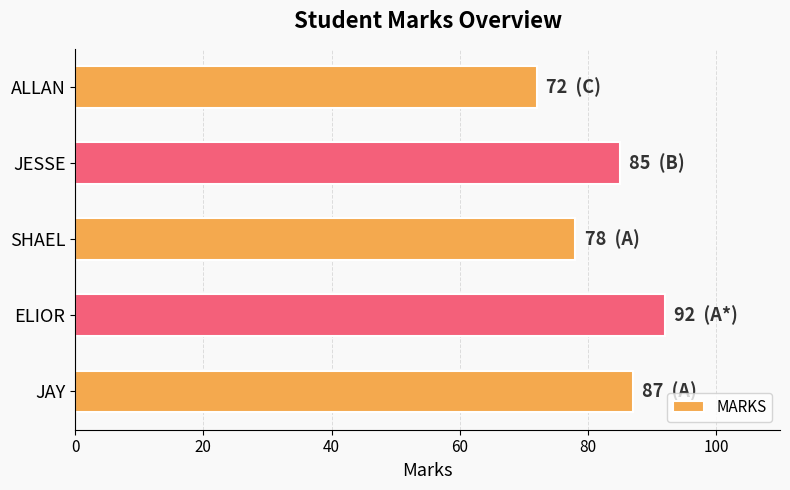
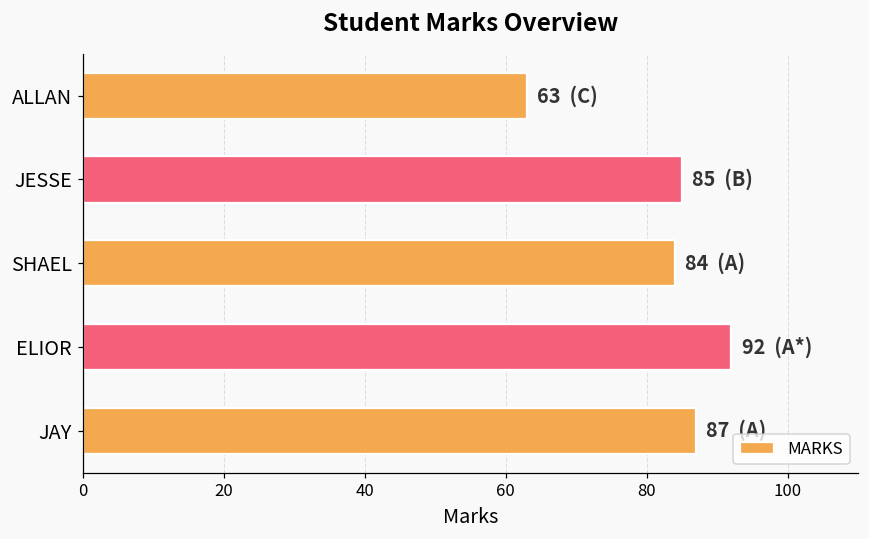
  {
-   "ALLAN": 72,
+   "ALLAN": 63,
    "JESSE": 85,
-   "SHAEL": 78,
+   "SHAEL": 84,
    "ELIOR": 92
  }
